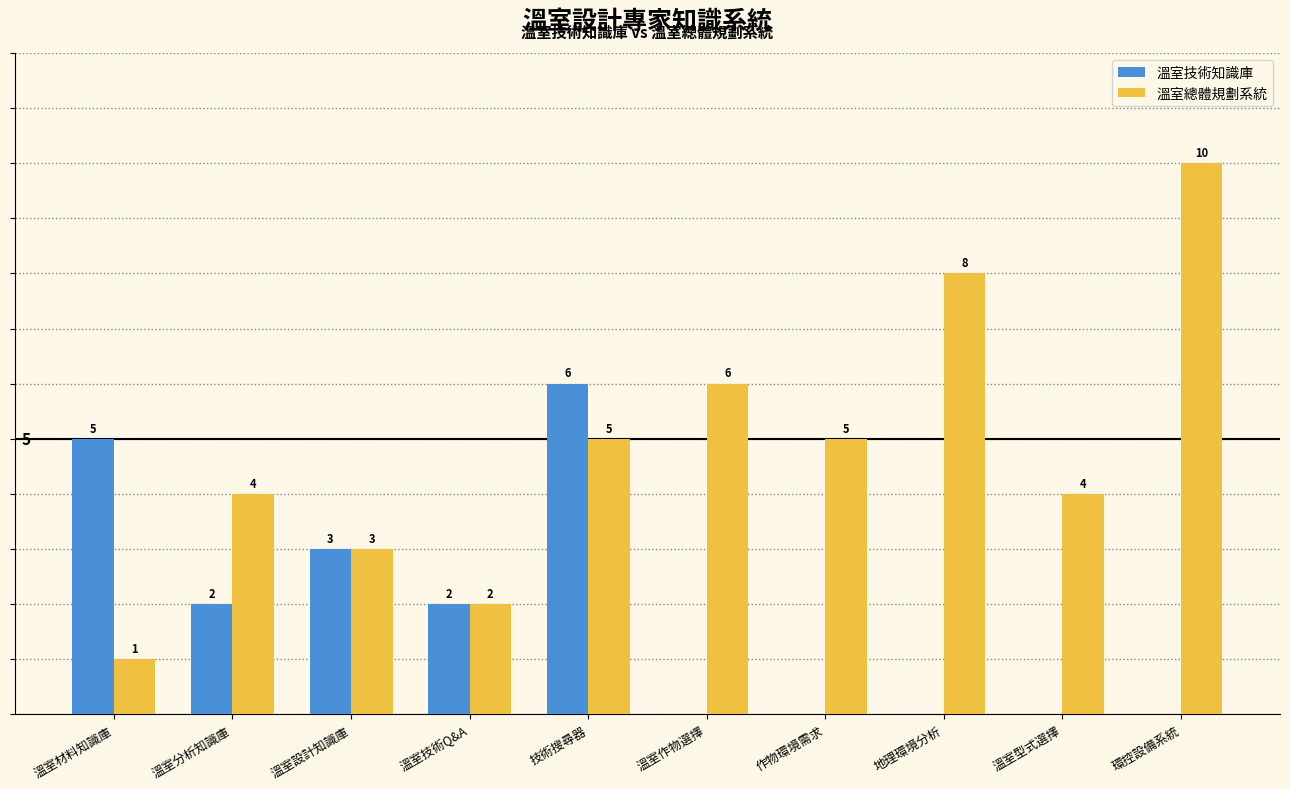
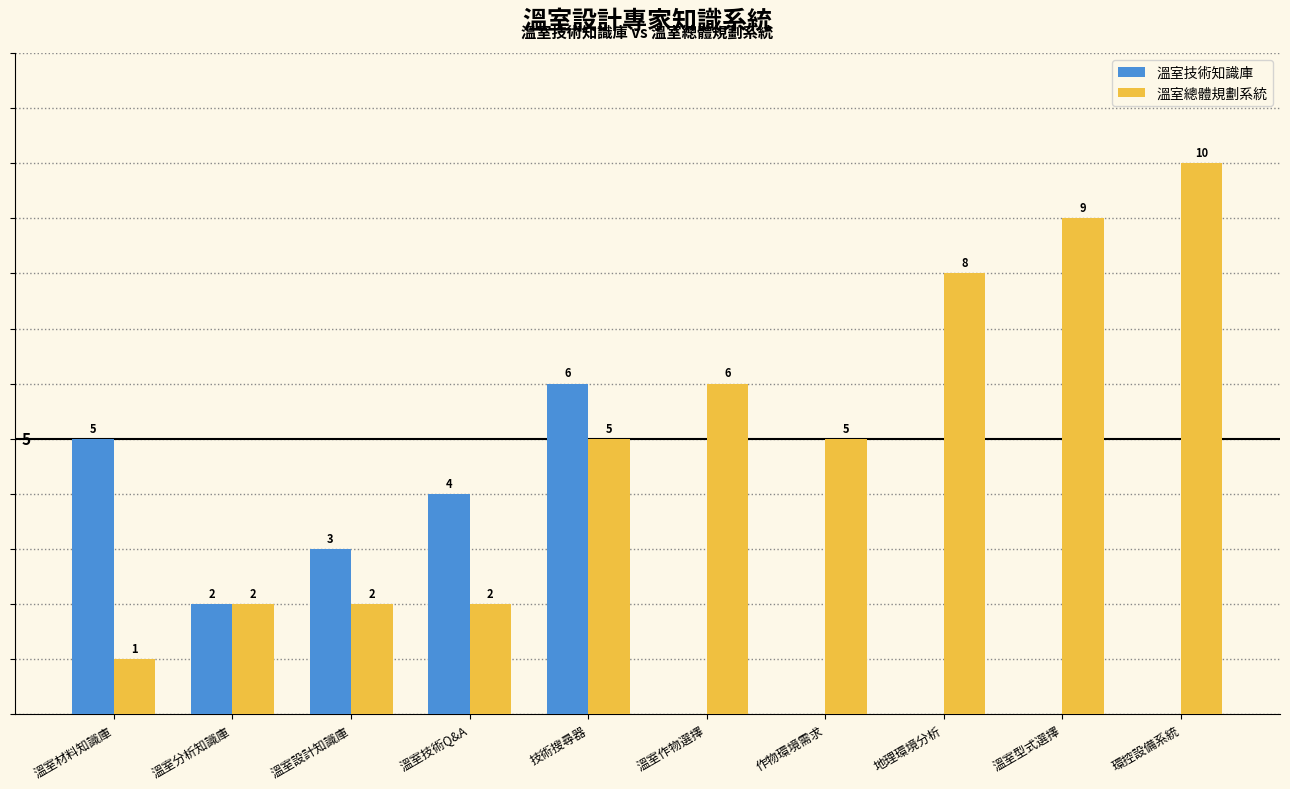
  {
    "溫室技術知識庫": {
      "溫室材料知識庫": 5,
      "溫室分析知識庫": 2,
      "溫室設計知識庫": 3,
-     "溫室技術Q&A": 2,
+     "溫室技術Q&A": 4,
      "技術搜尋器": 6
    },
    "溫室總體規劃系統": {
      "溫室材料知識庫": 1,
-     "溫室分析知識庫": 4,
-     "溫室設計知識庫": 3,
+     "溫室分析知識庫": 2,
+     "溫室設計知識庫": 2,
      "溫室技術Q&A": 2,
      "技術搜尋器": 5,
      "溫室作物選擇": 6,
      "作物環境需求": 5,
      "地理環境分析": 8,
-     "溫室型式選擇": 4,
+     "溫室型式選擇": 9,
      "環控設備系統": 10
    }
  }
